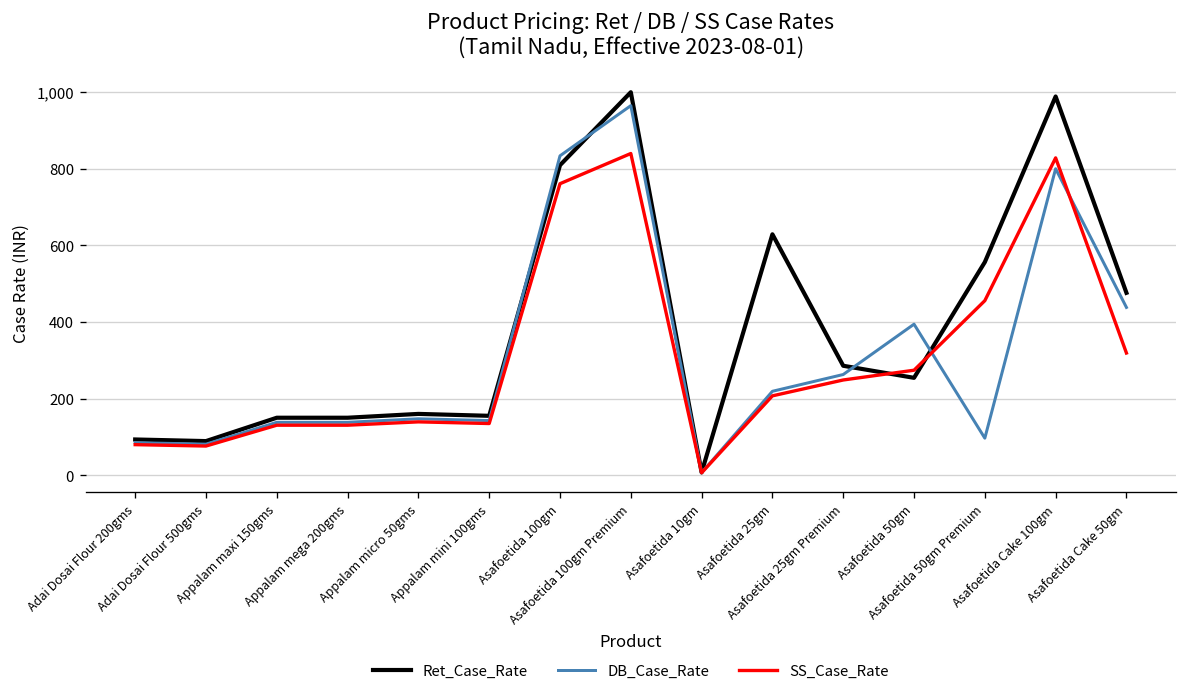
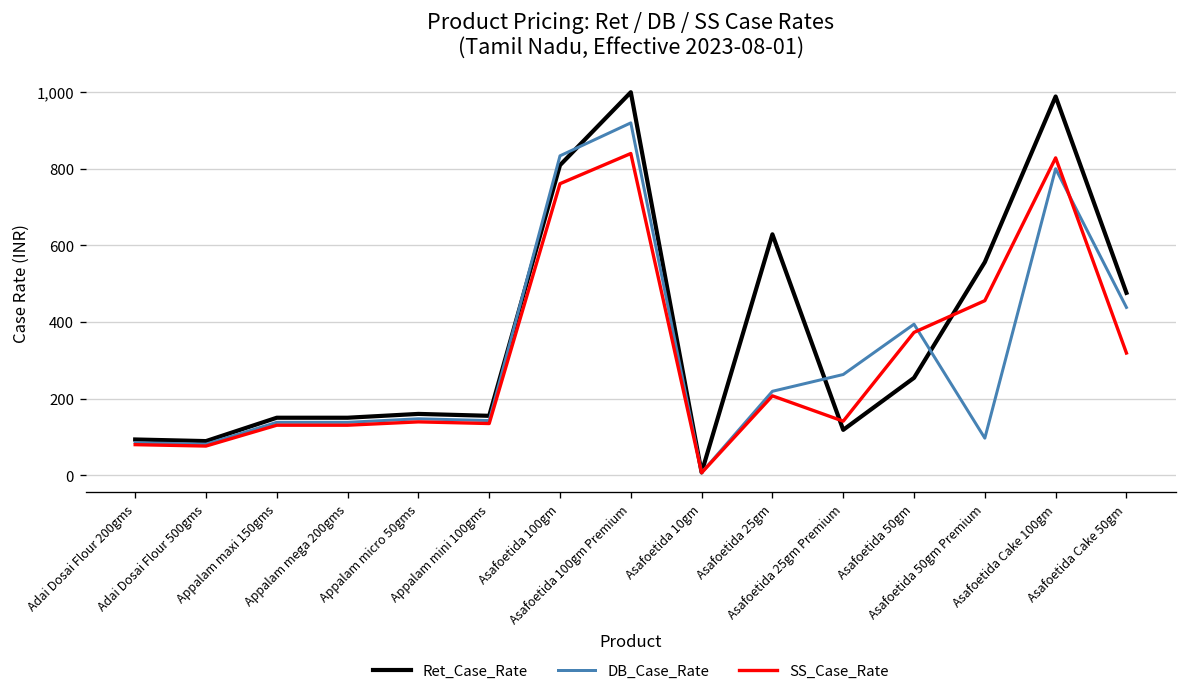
  {
    "Ret_Case_Rate": {
      "Adai Dosai Flour 200gms": "90",
      "Appalam maxi 150gms": "150",
      "Appalam mega 200gms": "150",
      "Appalam micro 50gms": "160",
      "Appalam mini 100gms": "160",
      "Asafoetida 100gm": "810",
      "Asafoetida 100gm Premium": "1,000",
      "Asafoetida 25gm": "630",
-     "Asafoetida 25gm Premium": "290",
+     "Asafoetida 25gm Premium": "120",
      "Asafoetida 50gm": "250",
      "Asafoetida 50gm Premium": "560",
      "Asafoetida Cake 100gm": "990",
      "Asafoetida Cake 50gm": "480"
    },
    "DB_Case_Rate": {
      "Appalam micro 50gms": "150",
      "Asafoetida 100gm": "830",
-     "Asafoetida 100gm Premium": "970",
+     "Asafoetida 100gm Premium": "920",
      "Asafoetida 25gm": "220",
      "Asafoetida 25gm Premium": "260",
      "Asafoetida 50gm": "390",
      "Asafoetida 50gm Premium": "100",
      "Asafoetida Cake 100gm": "800",
      "Asafoetida Cake 50gm": "440"
    },
    "SS_Case_Rate": {
      "Appalam micro 50gms": "140",
      "Asafoetida 100gm": "760",
      "Asafoetida 100gm Premium": "840",
      "Asafoetida 25gm": "210",
-     "Asafoetida 25gm Premium": "250",
-     "Asafoetida 50gm": "270",
+     "Asafoetida 25gm Premium": "140",
+     "Asafoetida 50gm": "370",
      "Asafoetida 50gm Premium": "460",
      "Asafoetida Cake 100gm": "830",
      "Asafoetida Cake 50gm": "320"
    }
  }
